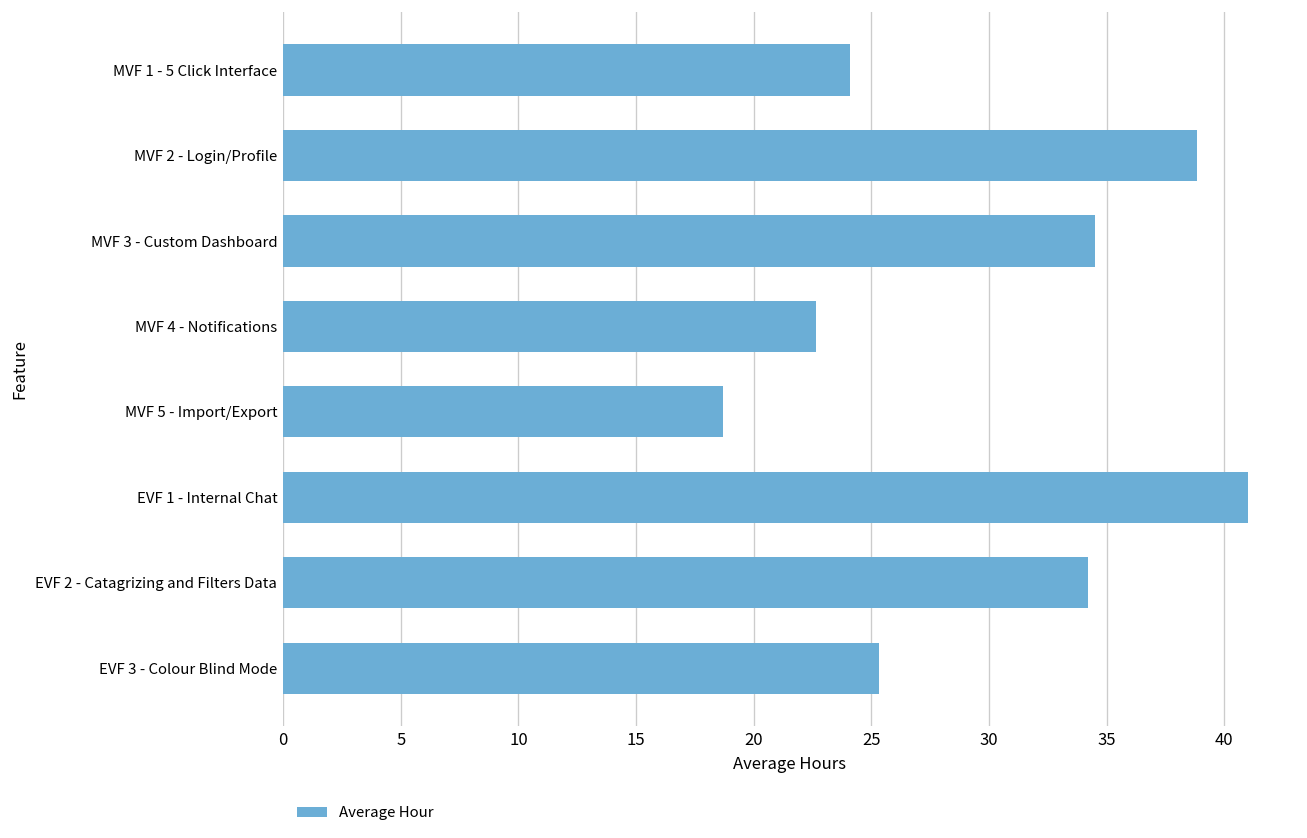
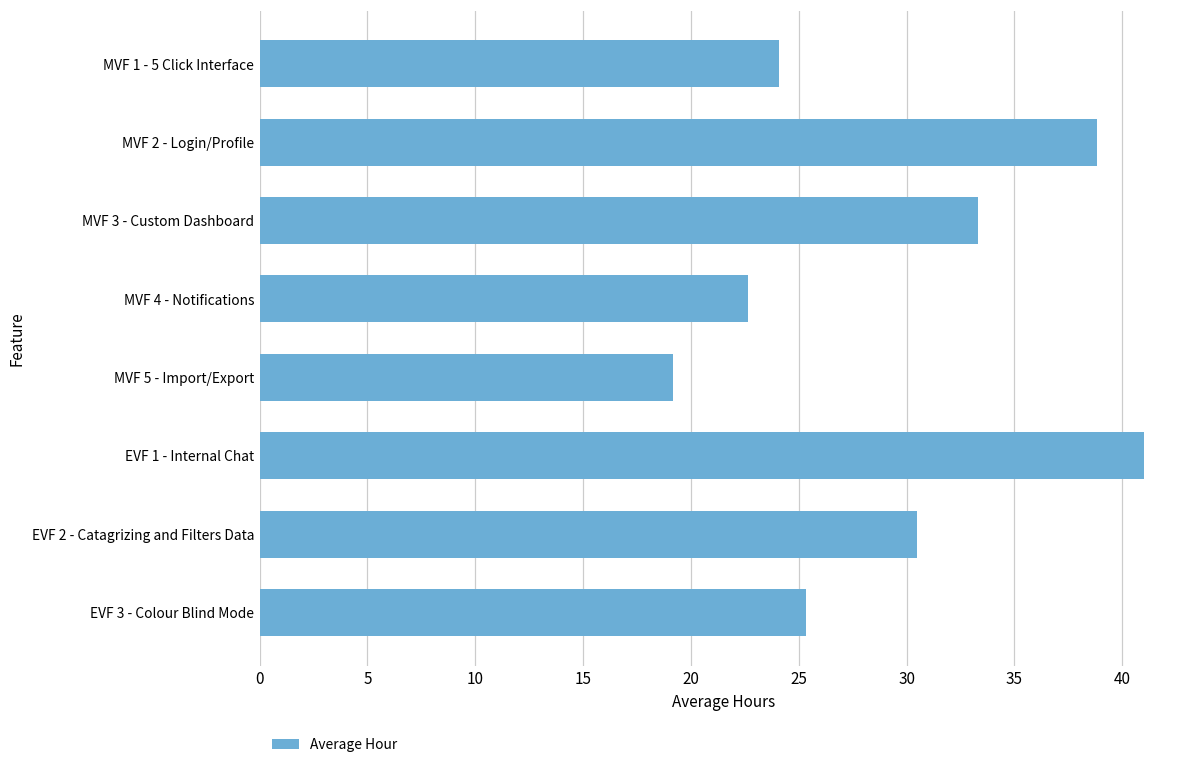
  {
    "MVF 1 - 5 Click Interface": 24.1,
    "MVF 2 - Login/Profile": 38.8,
-   "MVF 3 - Custom Dashboard": 34.5,
+   "MVF 3 - Custom Dashboard": 33.3,
    "MVF 4 - Notifications": 22.7,
-   "MVF 5 - Import/Export": 18.7,
+   "MVF 5 - Import/Export": 19.2,
    "EVF 1 - Internal Chat": 41.0,
-   "EVF 2 - Catagrizing and Filters Data": 34.2,
+   "EVF 2 - Catagrizing and Filters Data": 30.5,
    "EVF 3 - Colour Blind Mode": 25.3
  }
